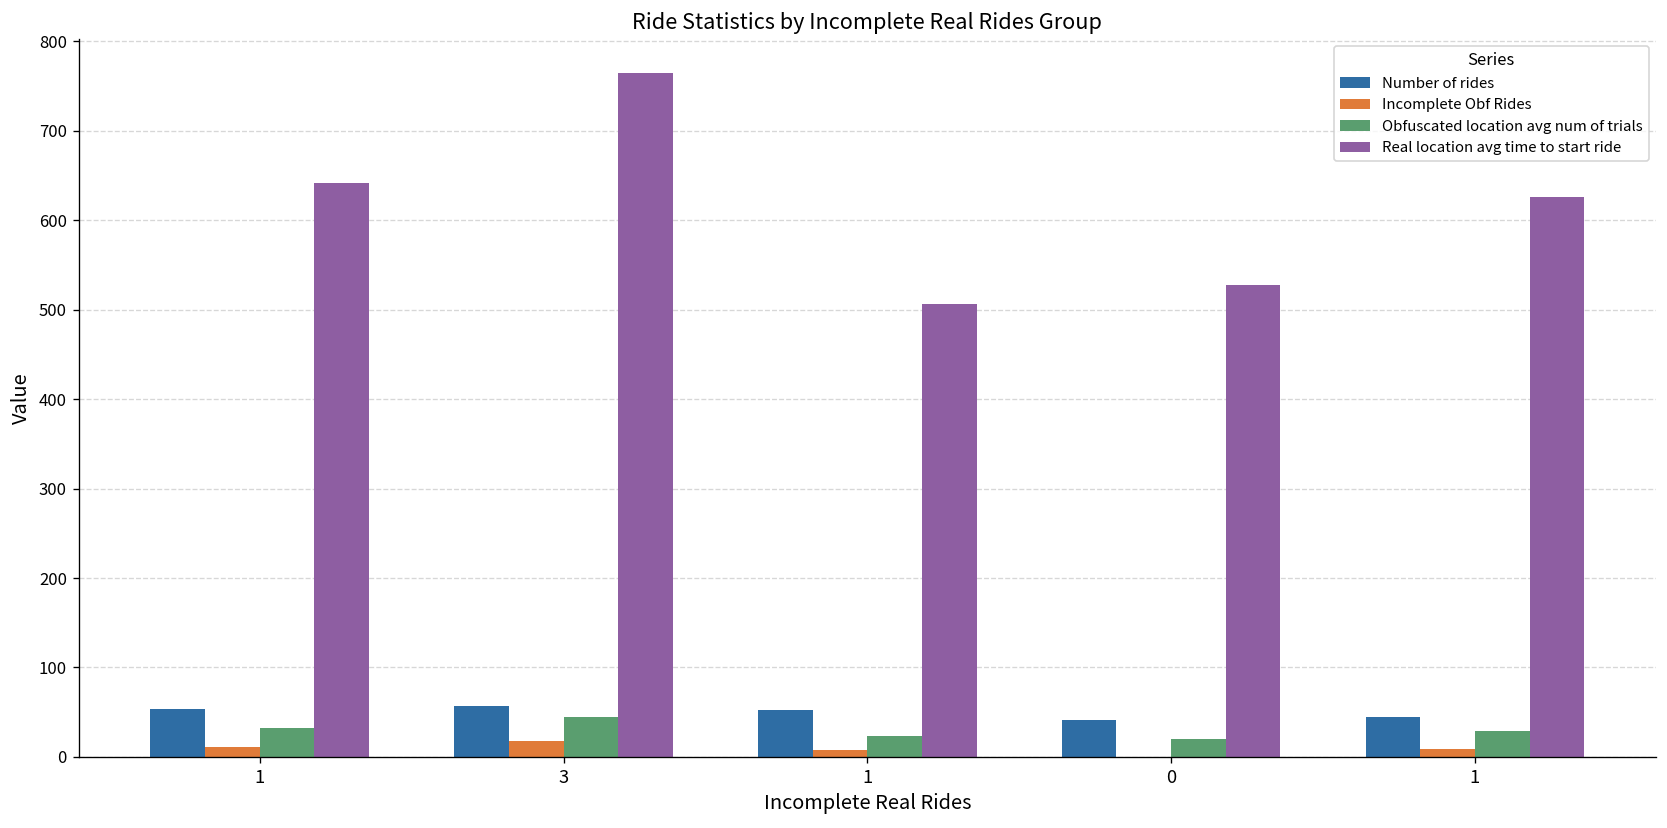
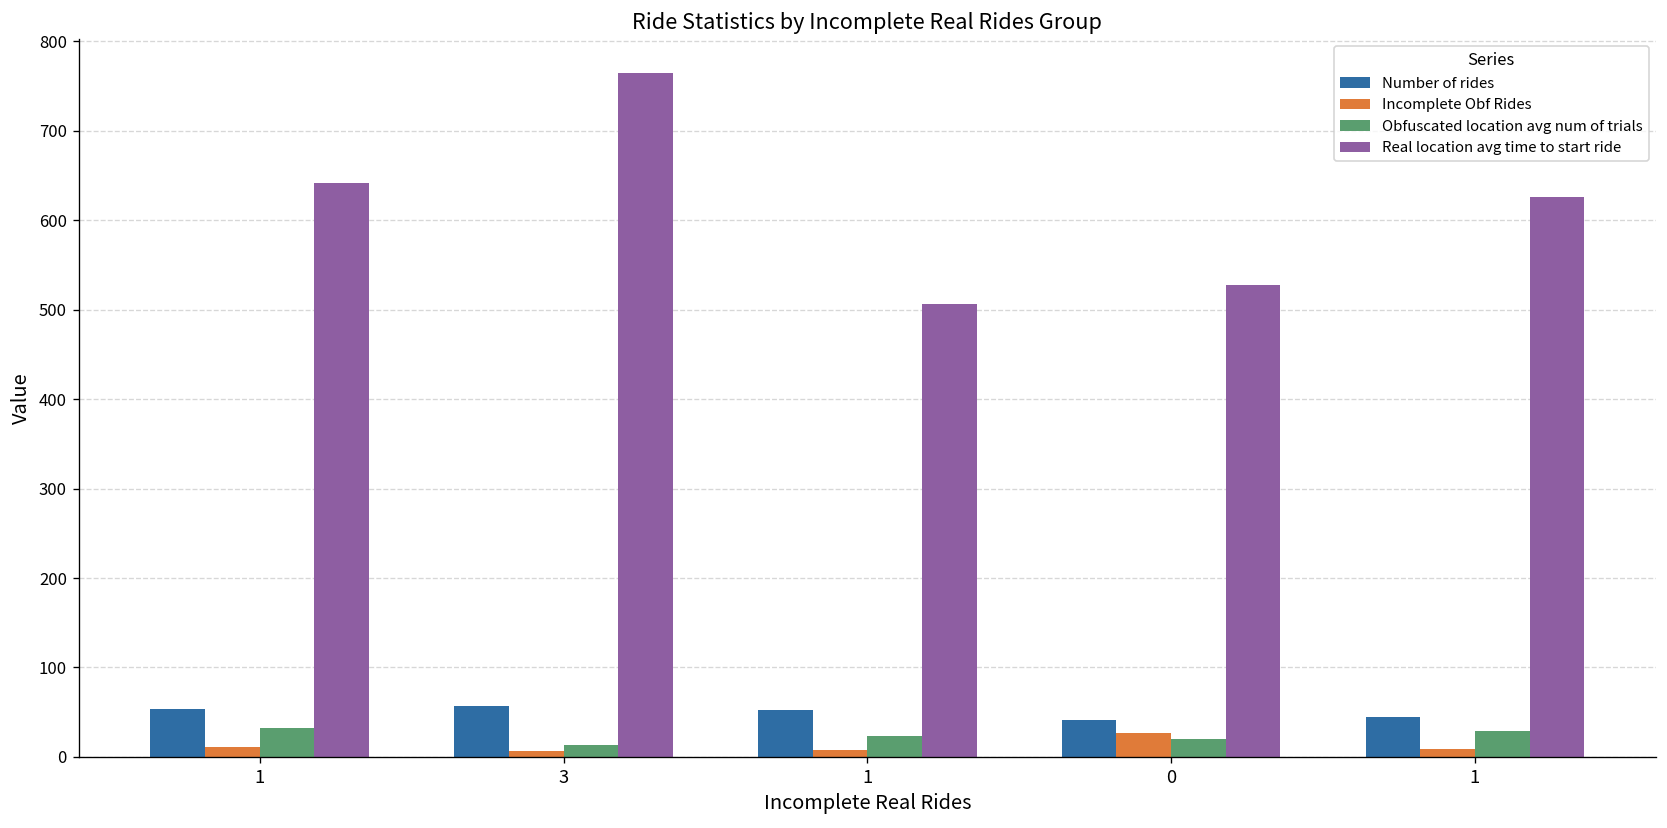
  {
    "Number of rides": {
      "3": 60,
      "0": 40
    },
    "Incomplete Obf Rides": {
-     "3": 20,
-     "0": 0
+     "3": 10,
+     "0": 30
    },
    "Obfuscated location avg num of trials": {
-     "3": 40,
+     "3": 10,
      "0": 20
    },
    "Real location avg time to start ride": {
      "3": 760,
      "0": 530
    }
  }
